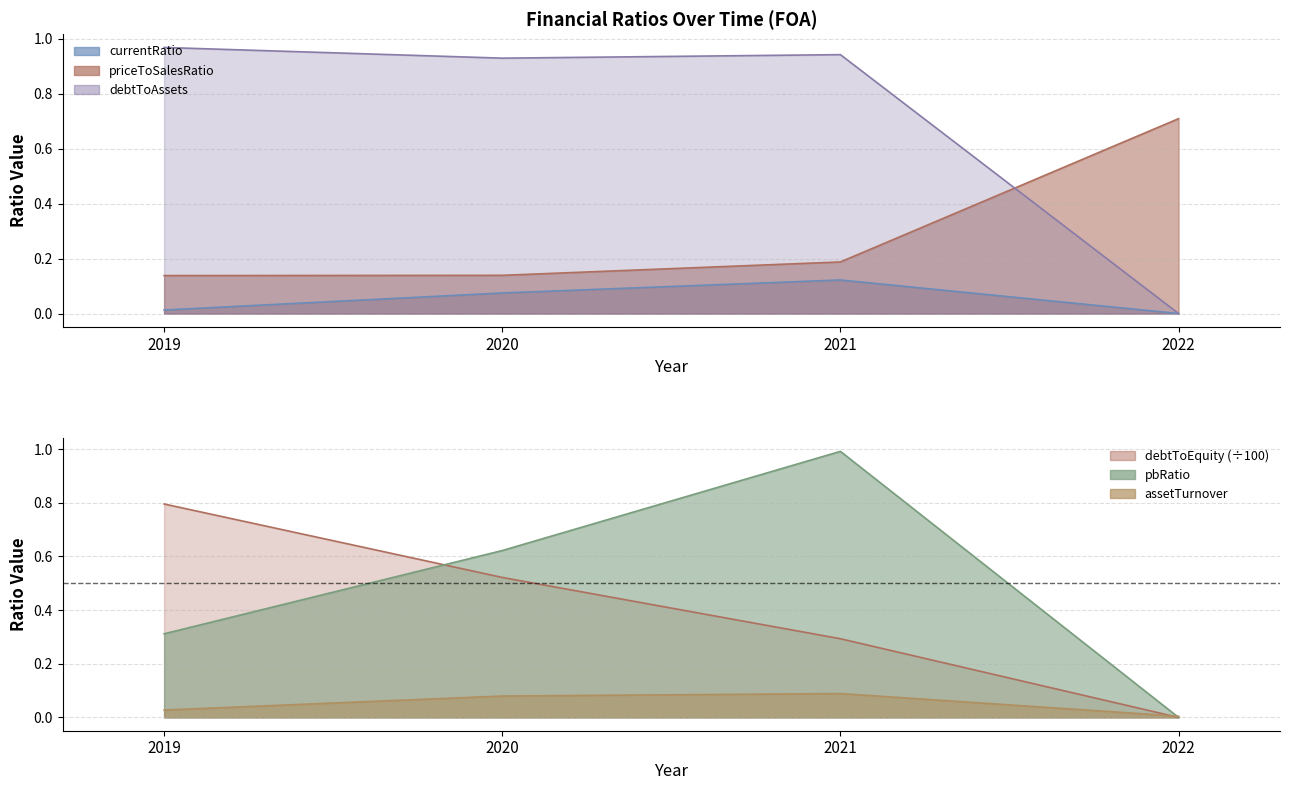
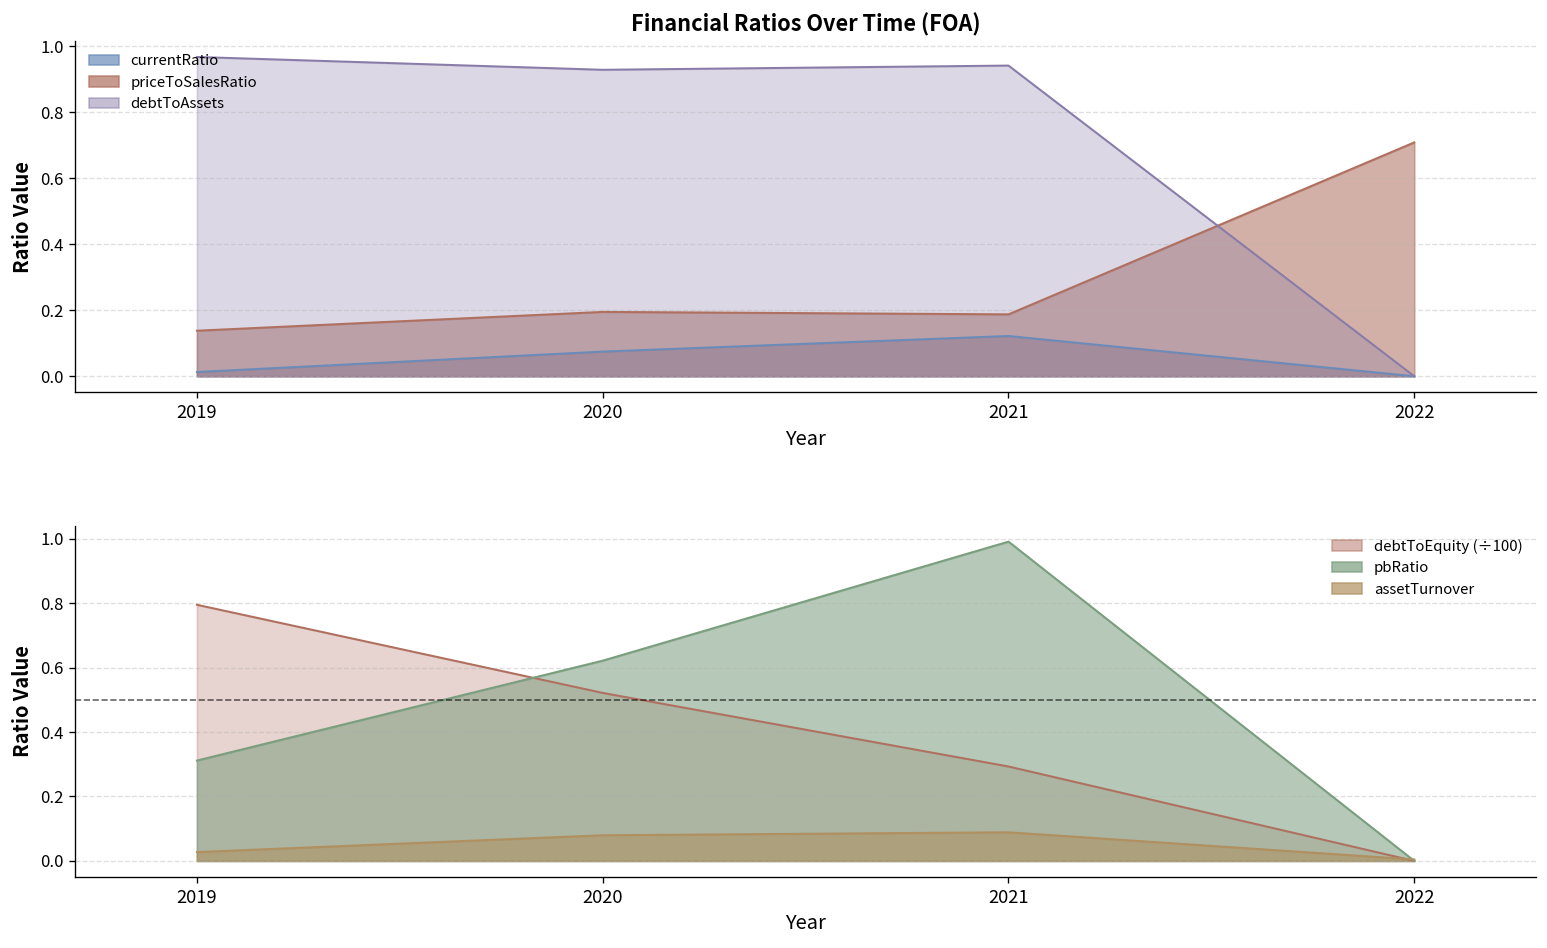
  {
    "Financial Ratios Over Time (FOA)": {
      "priceToSalesRatio": {
        "2019": 0.14,
-       "2020": 0.14,
+       "2020": 0.19,
        "2021": 0.19,
        "2022": 0.71
      }
    }
  }
